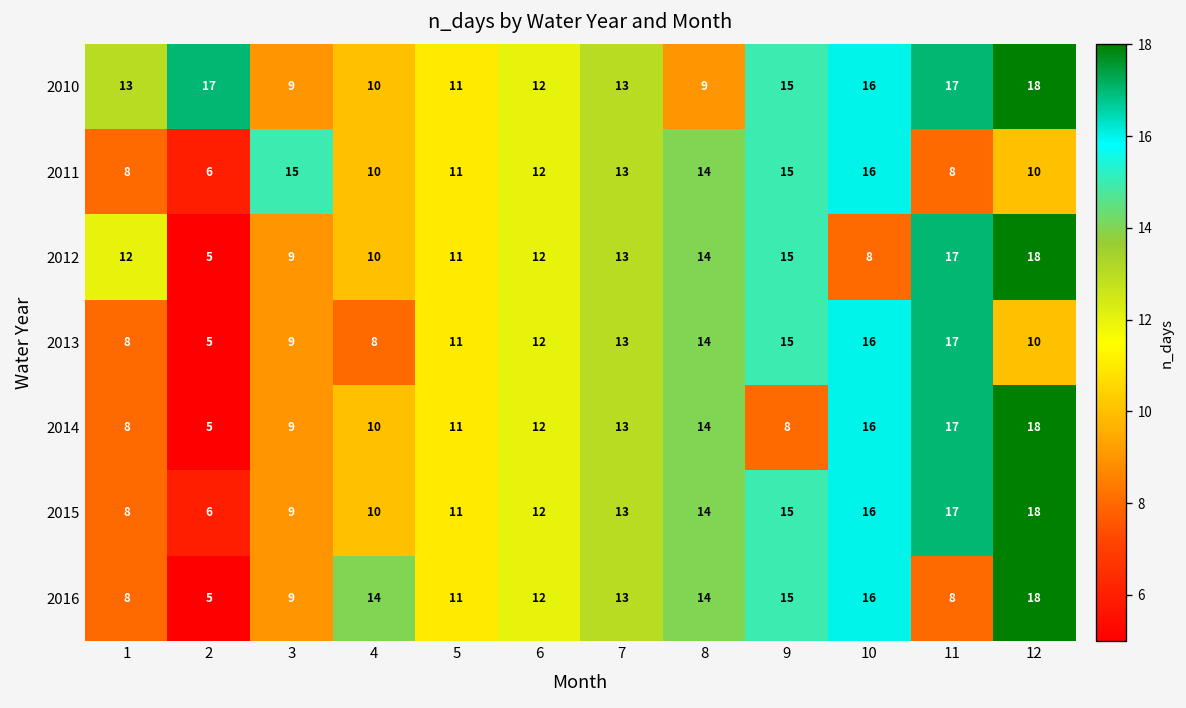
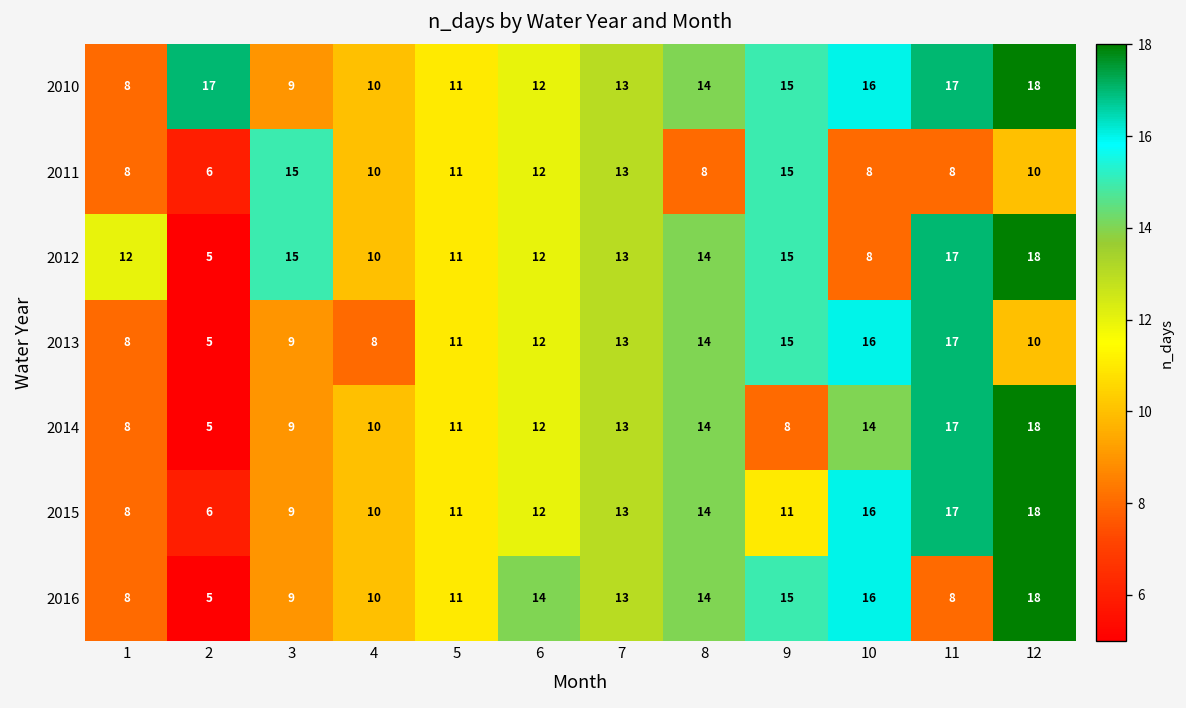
  {
    "2010": {
-     "1": 13,
+     "1": 8,
      "2": 17,
      "3": 9,
      "4": 10,
      "5": 11,
      "6": 12,
      "7": 13,
-     "8": 9,
+     "8": 14,
      "9": 15,
      "10": 16,
      "11": 17,
      "12": 18
    },
    "2011": {
      "1": 8,
      "2": 6,
      "3": 15,
      "4": 10,
      "5": 11,
      "6": 12,
      "7": 13,
-     "8": 14,
+     "8": 8,
      "9": 15,
-     "10": 16,
+     "10": 8,
      "11": 8,
      "12": 10
    },
    "2012": {
      "1": 12,
      "2": 5,
-     "3": 9,
+     "3": 15,
      "4": 10,
      "5": 11,
      "6": 12,
      "7": 13,
      "8": 14,
      "9": 15,
      "10": 8,
      "11": 17,
      "12": 18
    },
    "2013": {
      "1": 8,
      "2": 5,
      "3": 9,
      "4": 8,
      "5": 11,
      "6": 12,
      "7": 13,
      "8": 14,
      "9": 15,
      "10": 16,
      "11": 17,
      "12": 10
    },
    "2014": {
      "1": 8,
      "2": 5,
      "3": 9,
      "4": 10,
      "5": 11,
      "6": 12,
      "7": 13,
      "8": 14,
      "9": 8,
-     "10": 16,
+     "10": 14,
      "11": 17,
      "12": 18
    },
    "2015": {
      "1": 8,
      "2": 6,
      "3": 9,
      "4": 10,
      "5": 11,
      "6": 12,
      "7": 13,
      "8": 14,
-     "9": 15,
+     "9": 11,
      "10": 16,
      "11": 17,
      "12": 18
    },
    "2016": {
      "1": 8,
      "2": 5,
      "3": 9,
-     "4": 14,
+     "4": 10,
      "5": 11,
-     "6": 12,
+     "6": 14,
      "7": 13,
      "8": 14,
      "9": 15,
      "10": 16,
      "11": 8,
      "12": 18
    }
  }
